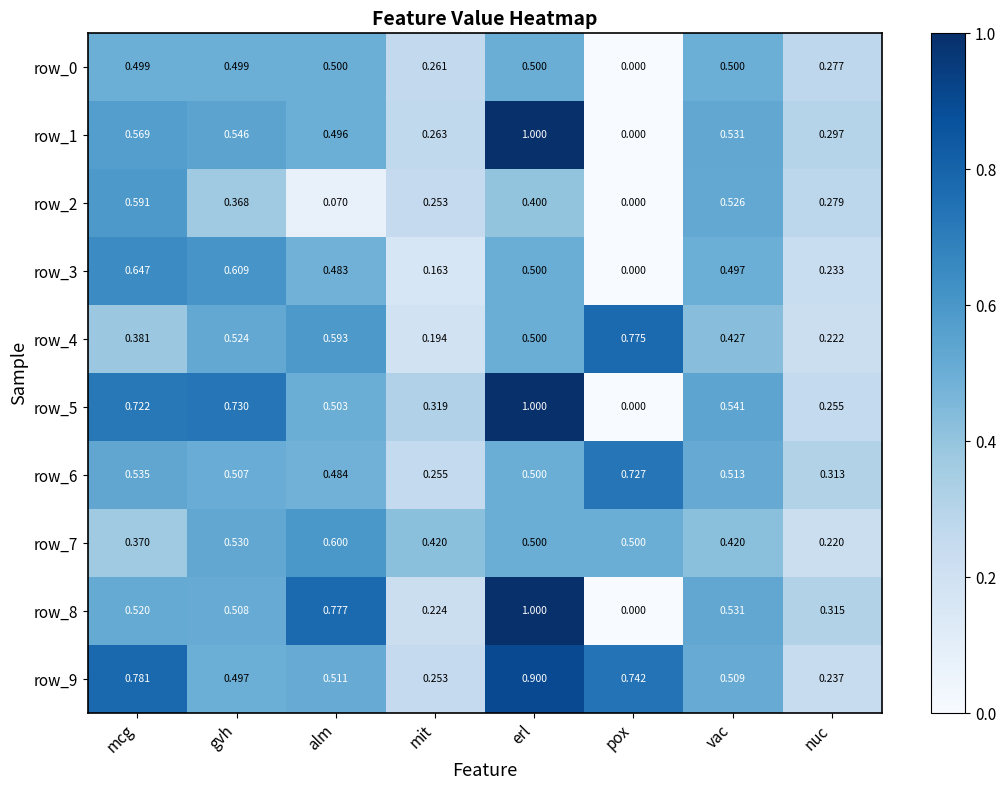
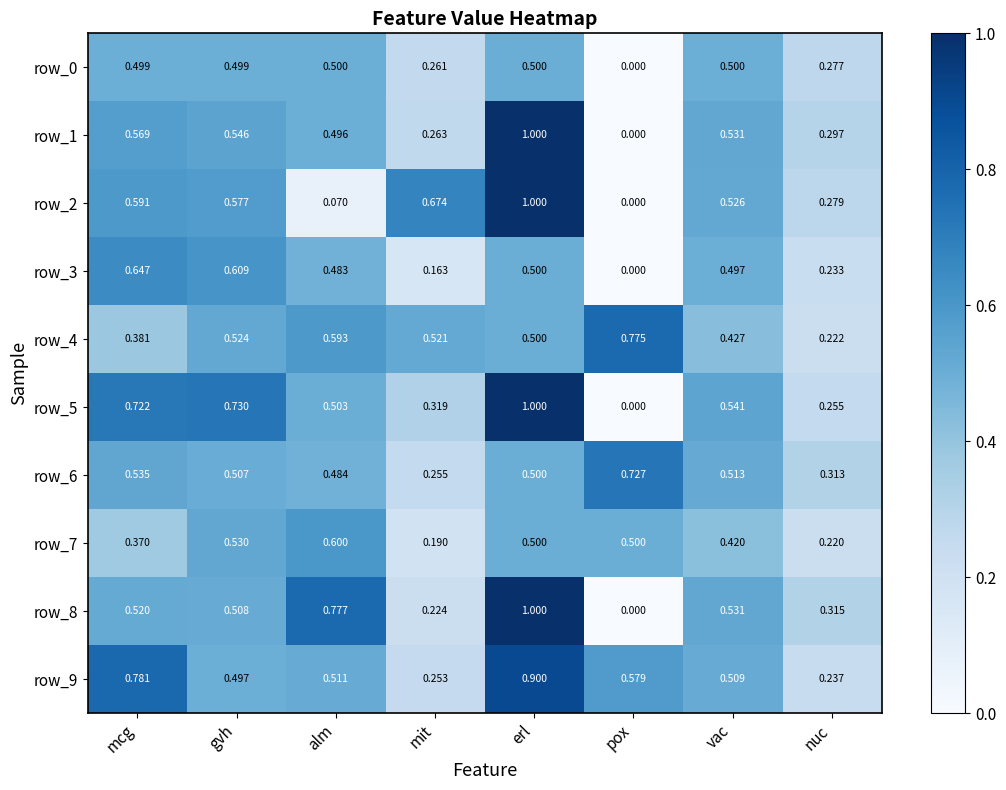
  {
    "row_0": {
      "mcg": 0.499,
      "gvh": 0.499,
      "alm": 0.500,
      "mit": 0.261,
      "erl": 0.500,
      "pox": 0.000,
      "vac": 0.500,
      "nuc": 0.277
    },
    "row_1": {
      "mcg": 0.569,
      "gvh": 0.546,
      "alm": 0.496,
      "mit": 0.263,
      "erl": 1.000,
      "pox": 0.000,
      "vac": 0.531,
      "nuc": 0.297
    },
    "row_2": {
      "mcg": 0.591,
-     "gvh": 0.368,
+     "gvh": 0.577,
      "alm": 0.070,
-     "mit": 0.253,
-     "erl": 0.400,
+     "mit": 0.674,
+     "erl": 1.000,
      "pox": 0.000,
      "vac": 0.526,
      "nuc": 0.279
    },
    "row_3": {
      "mcg": 0.647,
      "gvh": 0.609,
      "alm": 0.483,
      "mit": 0.163,
      "erl": 0.500,
      "pox": 0.000,
      "vac": 0.497,
      "nuc": 0.233
    },
    "row_4": {
      "mcg": 0.381,
      "gvh": 0.524,
      "alm": 0.593,
-     "mit": 0.194,
+     "mit": 0.521,
      "erl": 0.500,
      "pox": 0.775,
      "vac": 0.427,
      "nuc": 0.222
    },
    "row_5": {
      "mcg": 0.722,
      "gvh": 0.730,
      "alm": 0.503,
      "mit": 0.319,
      "erl": 1.000,
      "pox": 0.000,
      "vac": 0.541,
      "nuc": 0.255
    },
    "row_6": {
      "mcg": 0.535,
      "gvh": 0.507,
      "alm": 0.484,
      "mit": 0.255,
      "erl": 0.500,
      "pox": 0.727,
      "vac": 0.513,
      "nuc": 0.313
    },
    "row_7": {
      "mcg": 0.370,
      "gvh": 0.530,
      "alm": 0.600,
-     "mit": 0.420,
+     "mit": 0.190,
      "erl": 0.500,
      "pox": 0.500,
      "vac": 0.420,
      "nuc": 0.220
    },
    "row_8": {
      "mcg": 0.520,
      "gvh": 0.508,
      "alm": 0.777,
      "mit": 0.224,
      "erl": 1.000,
      "pox": 0.000,
      "vac": 0.531,
      "nuc": 0.315
    },
    "row_9": {
      "mcg": 0.781,
      "gvh": 0.497,
      "alm": 0.511,
      "mit": 0.253,
      "erl": 0.900,
-     "pox": 0.742,
+     "pox": 0.579,
      "vac": 0.509,
      "nuc": 0.237
    }
  }
